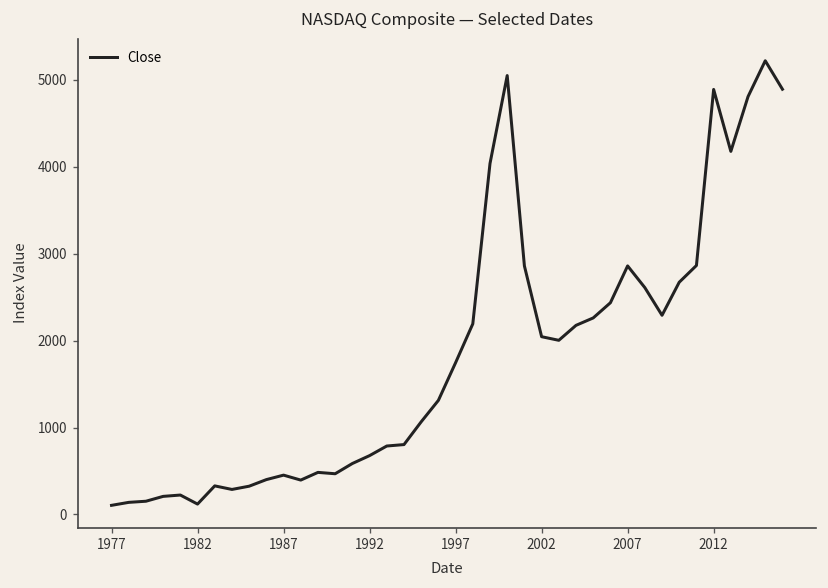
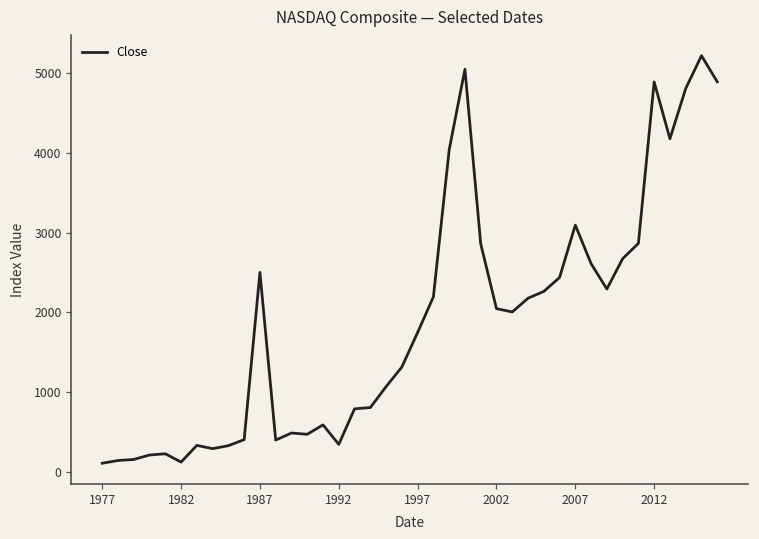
  {
    "1977": 100,
    "1982": 100,
-   "1987": 500,
-   "1992": 700,
+   "1987": 2500,
+   "1992": 300,
    "1997": 1700,
    "2002": 2000,
-   "2007": 2900,
+   "2007": 3100,
    "2012": 4900
  }
